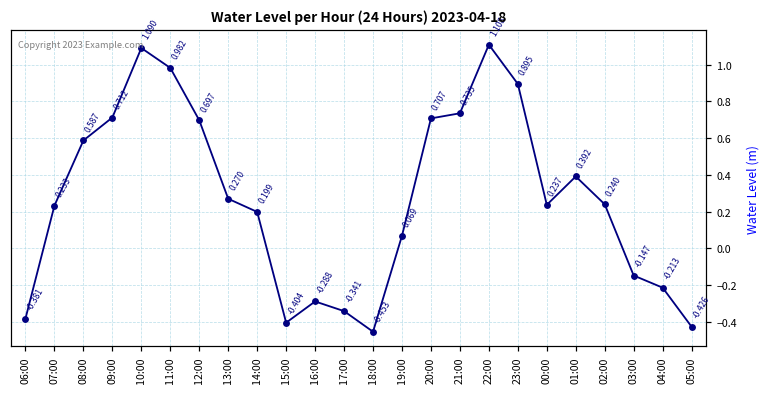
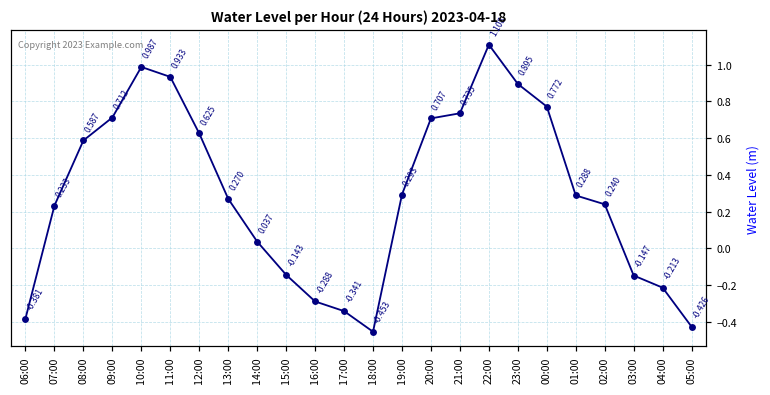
  {
    "06:00": -0.381,
    "07:00": 0.233,
    "08:00": 0.587,
    "09:00": 0.712,
-   "10:00": 1.090,
-   "11:00": 0.982,
-   "12:00": 0.697,
+   "10:00": 0.987,
+   "11:00": 0.933,
+   "12:00": 0.625,
    "13:00": 0.270,
-   "14:00": 0.199,
-   "15:00": -0.404,
+   "14:00": 0.037,
+   "15:00": -0.143,
    "16:00": -0.288,
    "17:00": -0.341,
    "18:00": -0.453,
-   "19:00": 0.069,
+   "19:00": 0.293,
    "20:00": 0.707,
    "21:00": 0.735,
    "22:00": 1.108,
    "23:00": 0.895,
-   "00:00": 0.237,
-   "01:00": 0.392,
+   "00:00": 0.772,
+   "01:00": 0.288,
    "02:00": 0.240,
    "03:00": -0.147,
    "04:00": -0.213,
    "05:00": -0.426
  }
